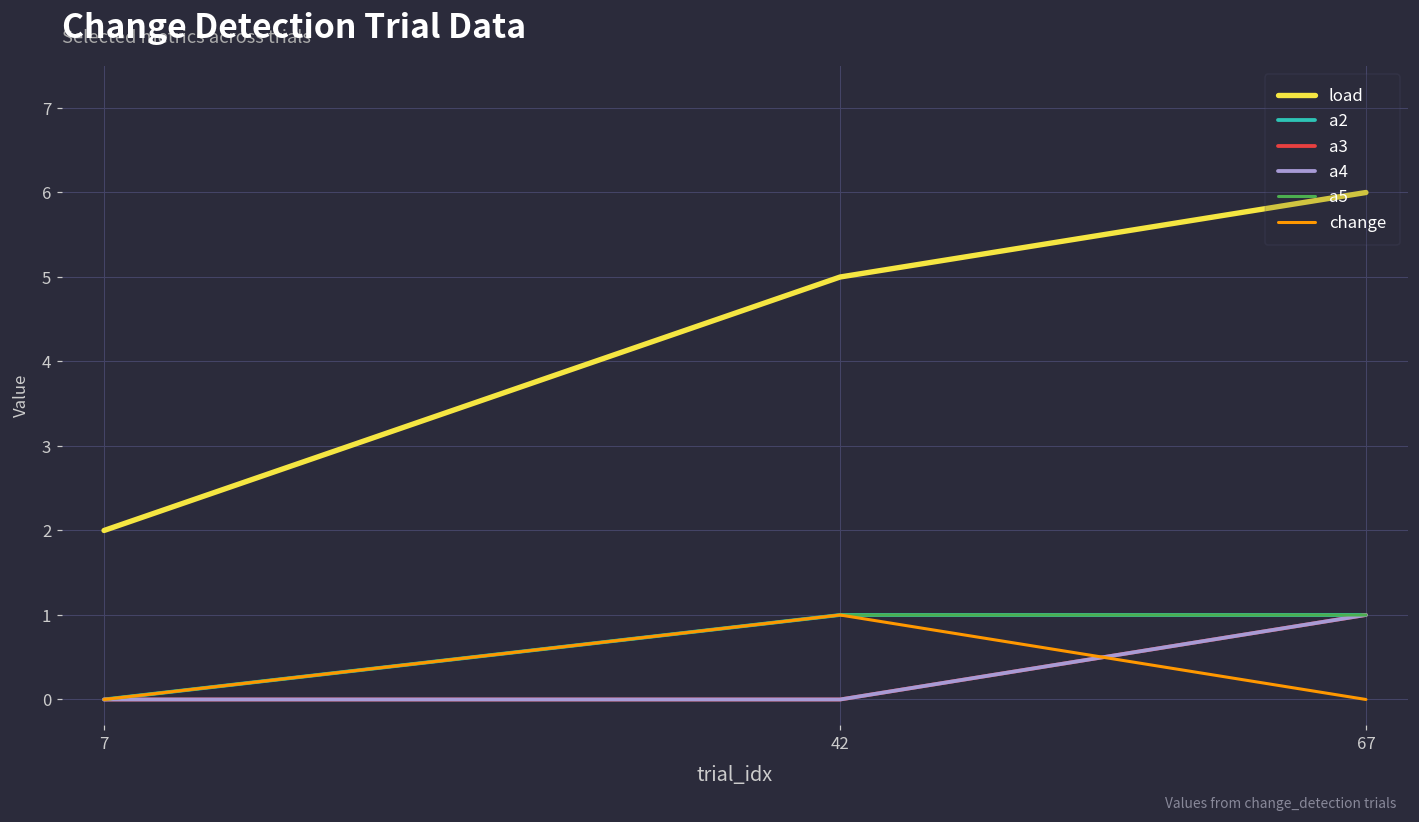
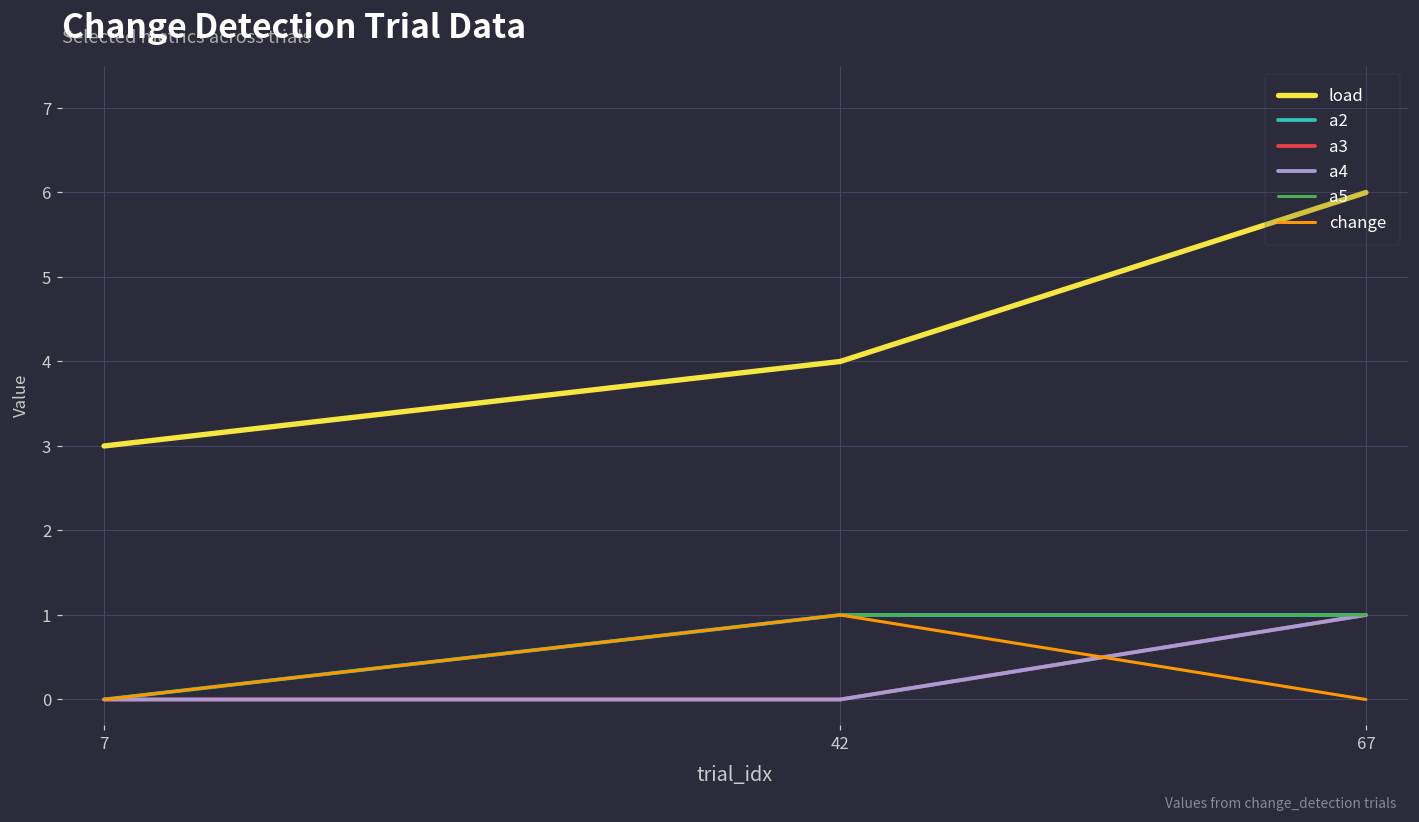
  {
    "load": {
-     "7": 2,
-     "42": 5
+     "7": 3,
+     "42": 4
    },
    "a4": {
      "42": 0
    },
    "change": {
      "67": 0
    }
  }
